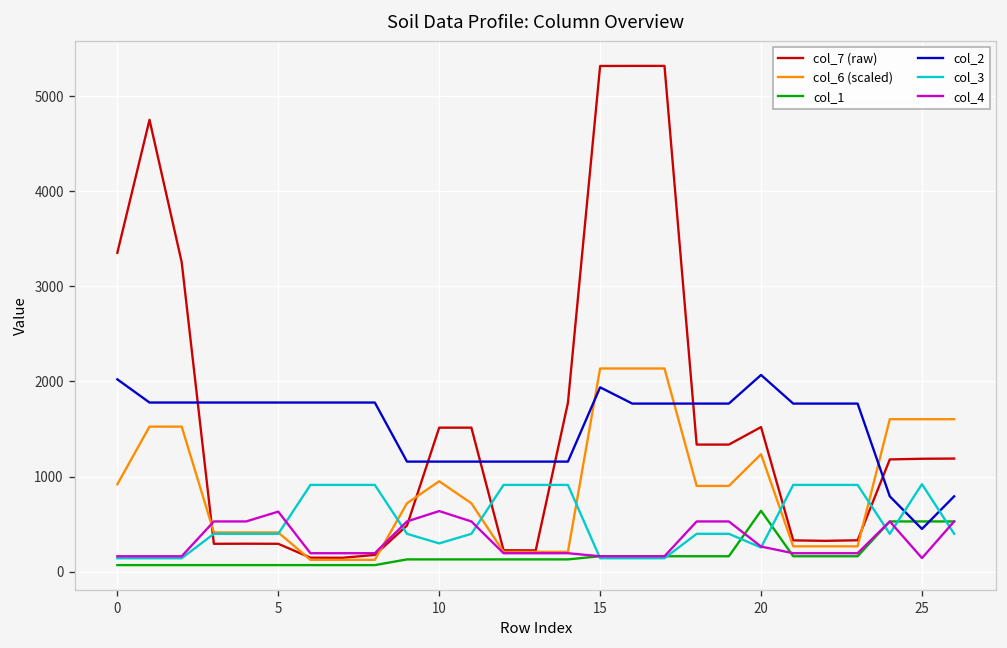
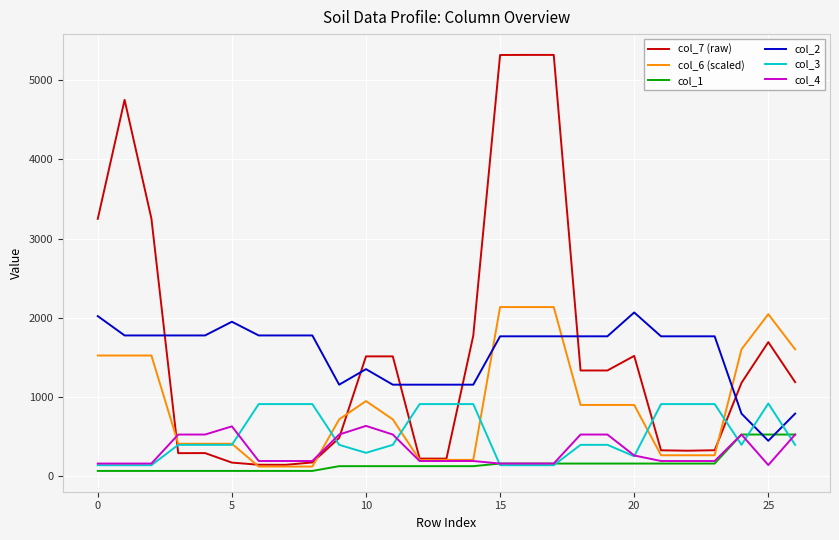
  {
    "col_7 (raw)": {
-     "0": 3400,
-     "5": 300,
+     "0": 3200,
+     "5": 200,
      "10": 1500,
      "15": 5300,
      "20": 1500,
-     "25": 1200
+     "25": 1700
    },
    "col_6 (scaled)": {
-     "0": 900,
+     "0": 1500,
      "10": 1000,
      "15": 2100,
-     "20": 1200,
-     "25": 1600
+     "20": 900,
+     "25": 2000
    },
    "col_1": {
      "0": 100,
      "5": 100,
      "10": 100,
-     "20": 600,
+     "20": 200,
      "25": 500
    },
    "col_2": {
      "0": 2000,
-     "5": 1800,
-     "10": 1200,
-     "15": 1900,
+     "5": 2000,
+     "10": 1400,
+     "15": 1800,
      "20": 2100,
      "25": 400
    },
    "col_3": {
      "10": 300,
      "25": 900
    },
    "col_4": {
      "5": 600,
      "10": 600,
      "25": 100
    }
  }
